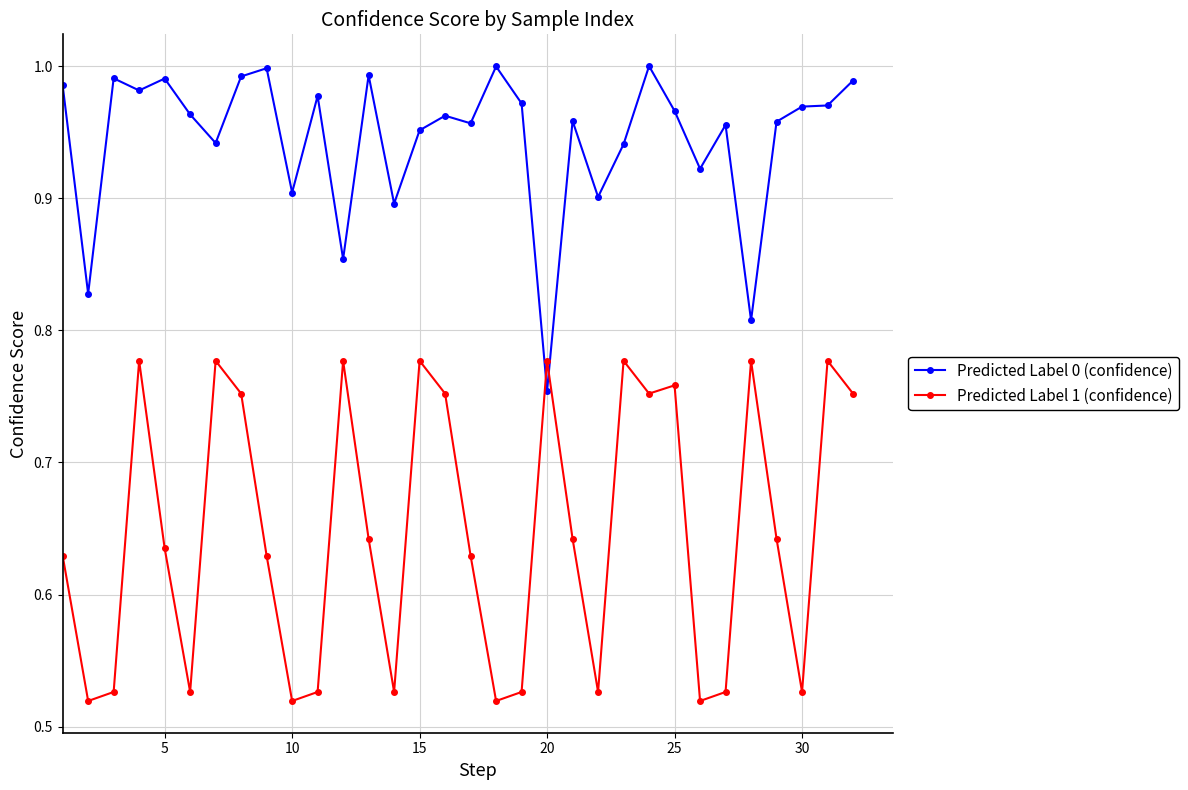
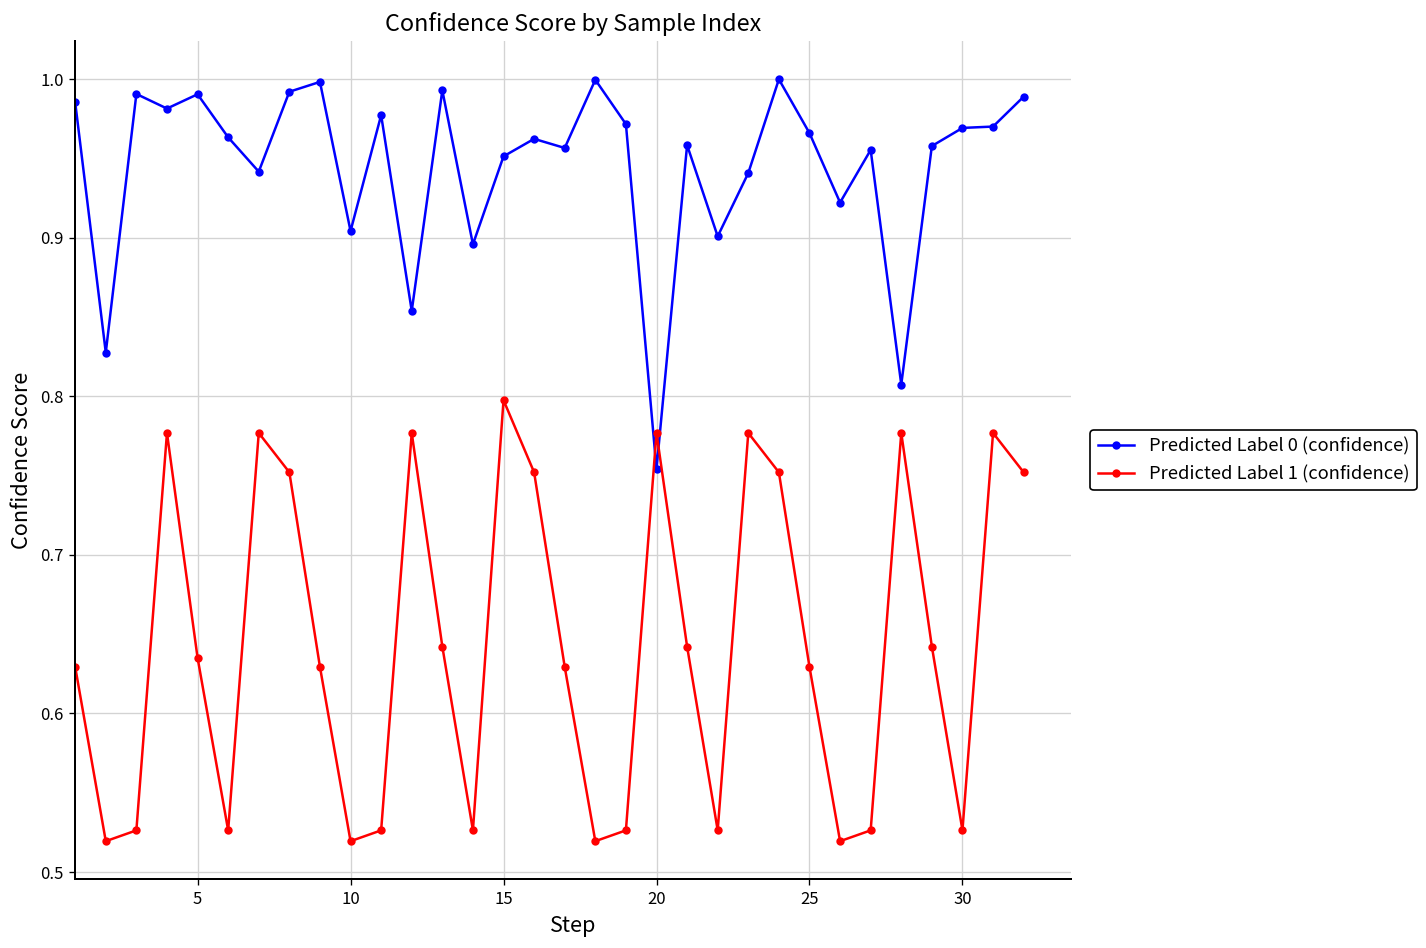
  {
    "Predicted Label 0 (confidence)": {
      "5": 0.991,
      "10": 0.904,
      "15": 0.951,
      "20": 0.754,
      "25": 0.966,
      "30": 0.969
    },
    "Predicted Label 1 (confidence)": {
      "5": 0.635,
      "10": 0.519,
-     "15": 0.777,
+     "15": 0.798,
      "20": 0.777,
-     "25": 0.758,
+     "25": 0.629,
      "30": 0.526
    }
  }
